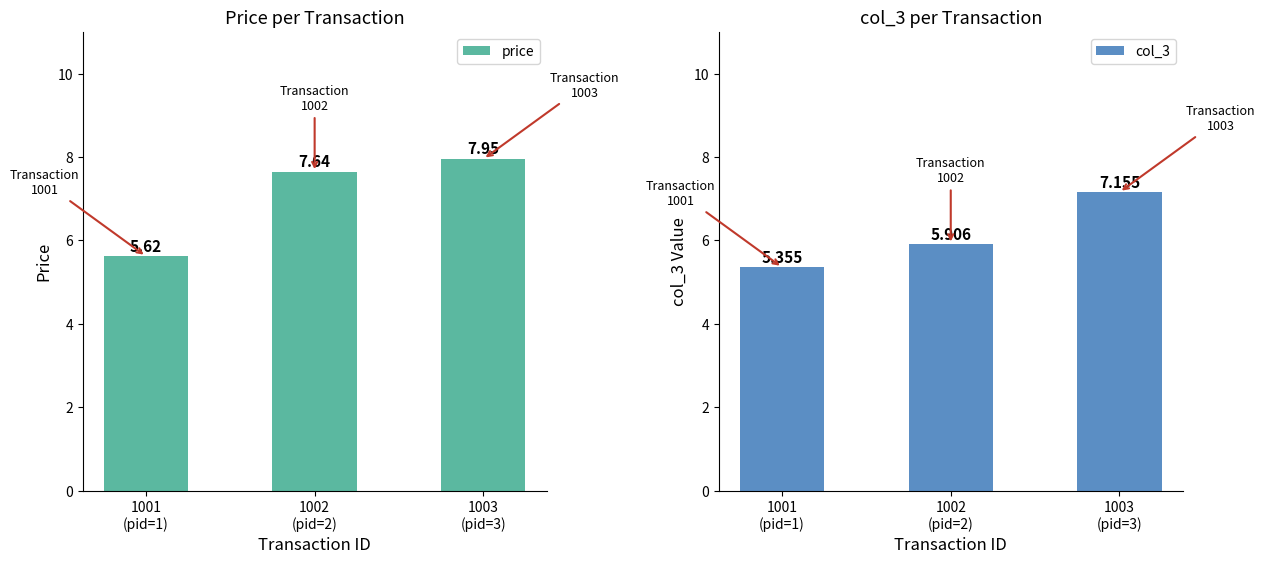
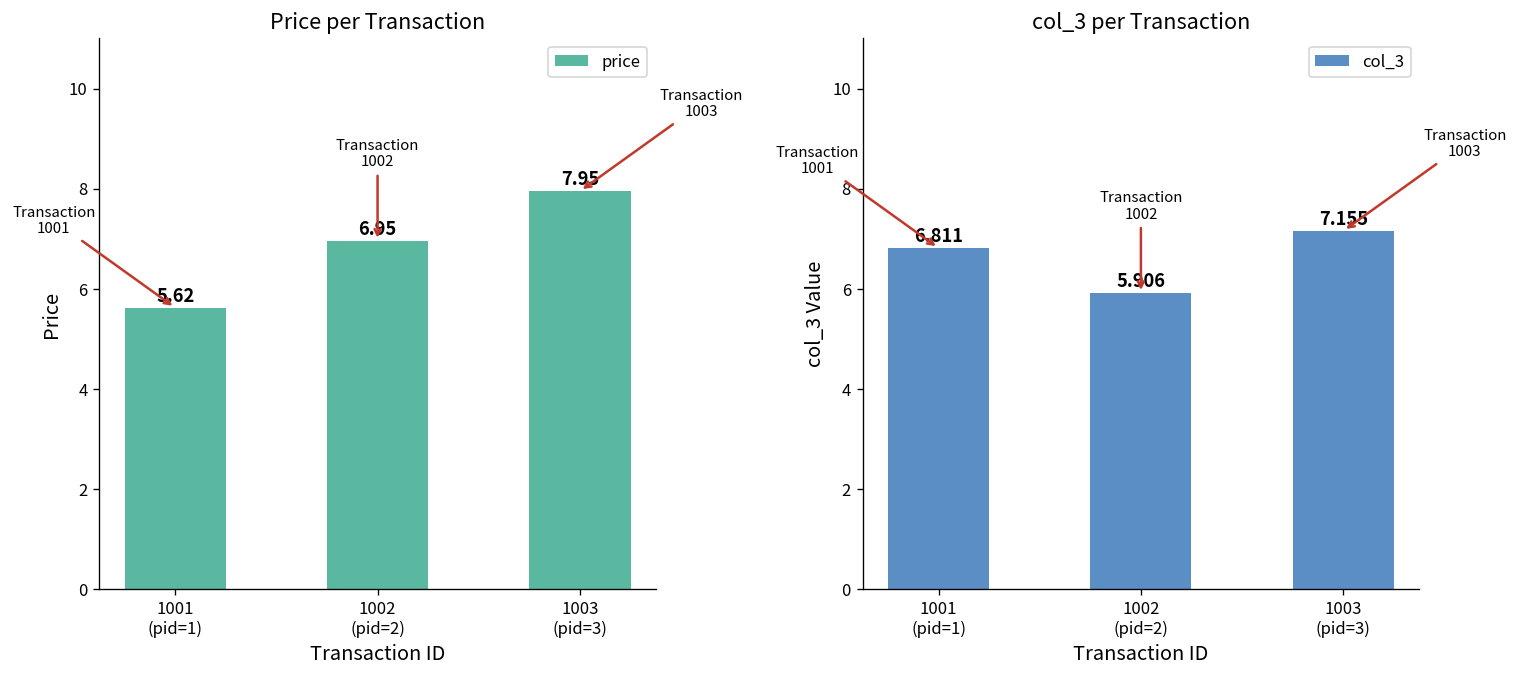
  {
    "Price per Transaction": {
-     "1002 (pid=2)": 7.64
+     "1002 (pid=2)": 6.95
    },
    "col_3 per Transaction": {
-     "1001 (pid=1)": 5.355
+     "1001 (pid=1)": 6.811
    }
  }
